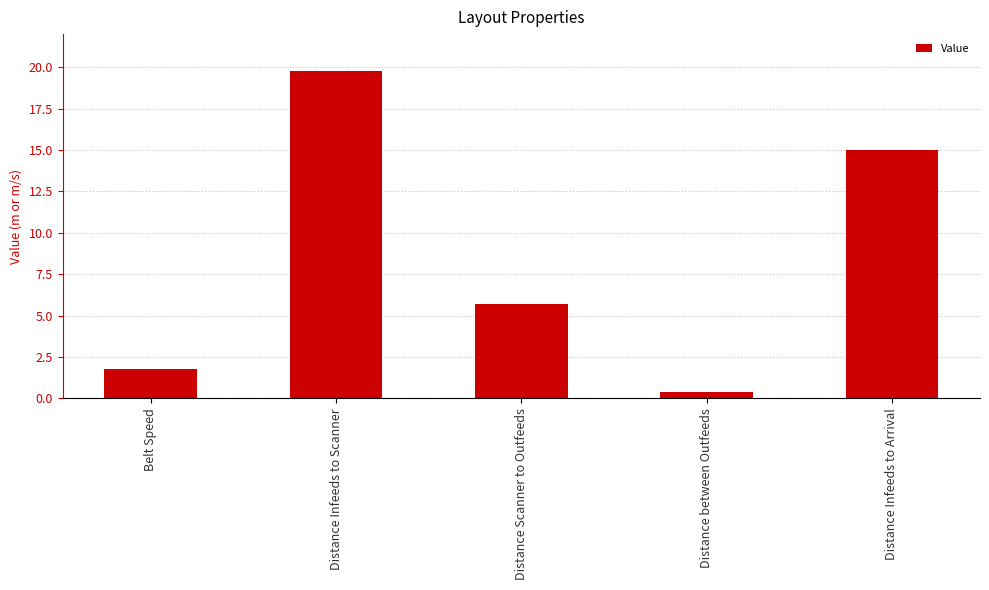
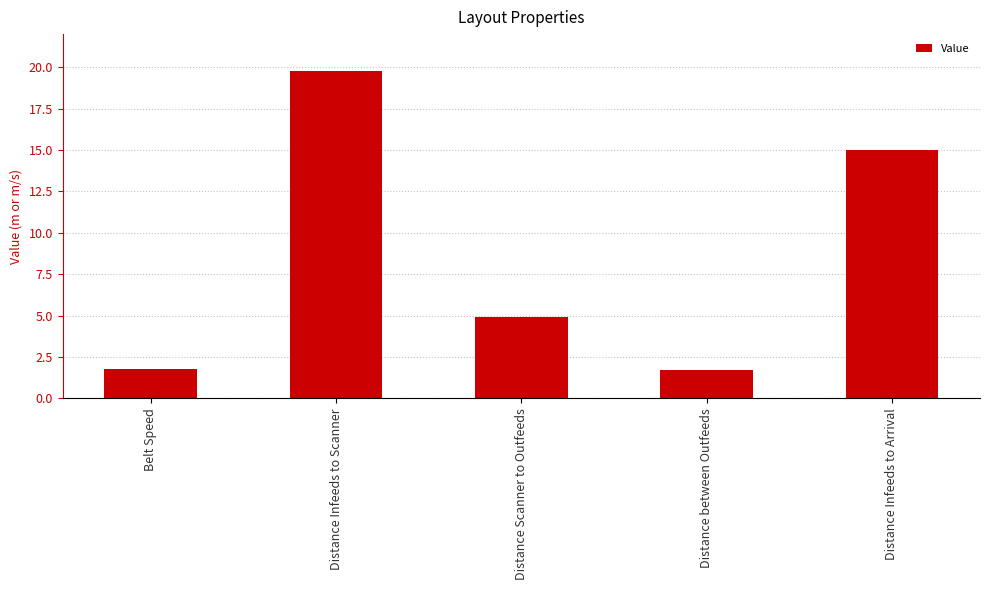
  {
    "Belt Speed": 1.8,
    "Distance Infeeds to Scanner": 19.8,
-   "Distance Scanner to Outfeeds": 5.7,
-   "Distance between Outfeeds": 0.4,
+   "Distance Scanner to Outfeeds": 4.9,
+   "Distance between Outfeeds": 1.7,
    "Distance Infeeds to Arrival": 15.0
  }
